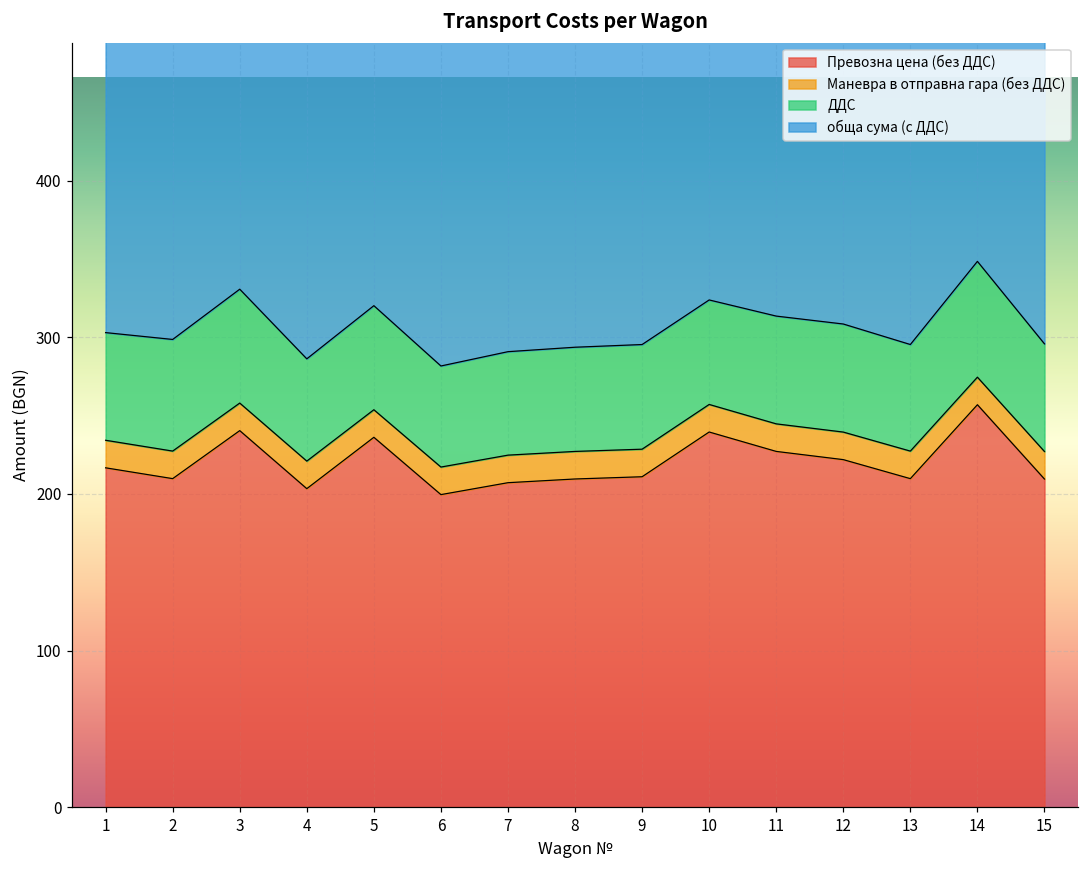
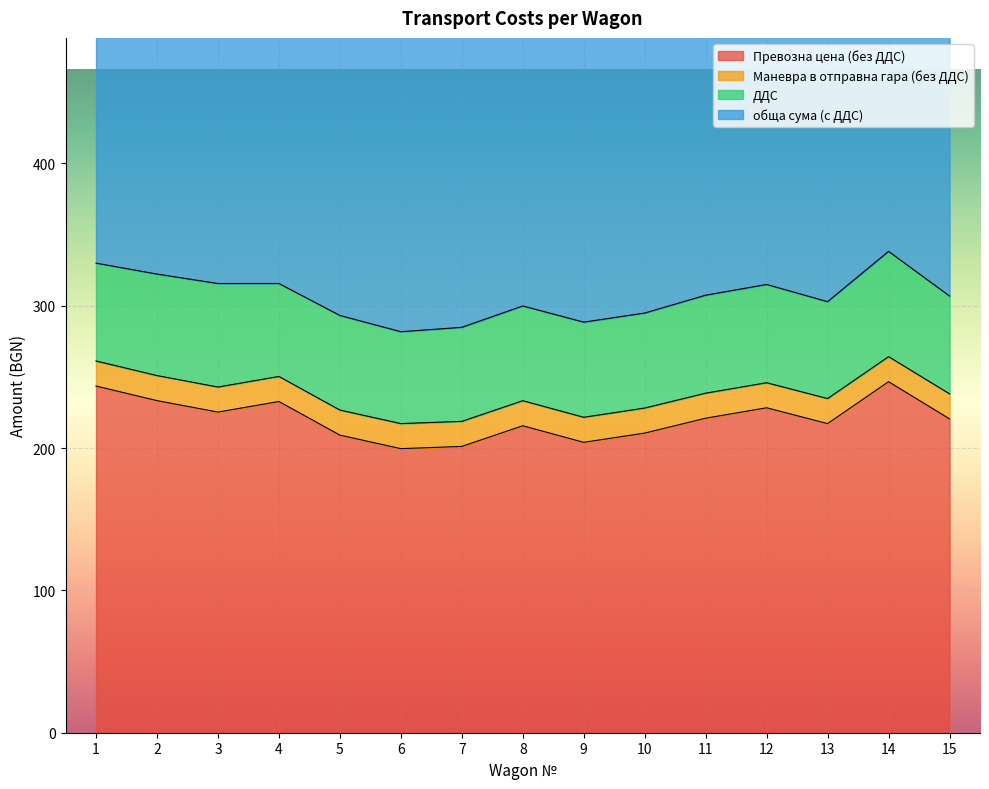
  {
    "Превозна цена (без ДДС)": {
-     "1": 217,
-     "2": 210,
-     "3": 240,
-     "4": 203,
-     "5": 236,
+     "1": 244,
+     "2": 233,
+     "3": 225,
+     "4": 233,
+     "5": 209,
      "6": 200,
-     "7": 207,
-     "8": 210,
-     "9": 211,
-     "10": 240,
-     "11": 227,
-     "12": 222,
-     "13": 210,
-     "14": 257,
-     "15": 210
+     "7": 201,
+     "8": 216,
+     "9": 204,
+     "10": 211,
+     "11": 221,
+     "12": 228,
+     "13": 217,
+     "14": 247,
+     "15": 221
    },
    "Маневра в отправна гара (без ДДС)": {
      "1": 18,
      "2": 18,
      "3": 18,
      "4": 18,
      "5": 18,
      "6": 18,
      "7": 18,
      "8": 18,
      "9": 18,
      "10": 18,
      "11": 18,
      "12": 18,
      "13": 18,
      "14": 18,
      "15": 18
    },
    "ДДС": {
      "1": 69,
      "2": 71,
      "3": 73,
      "4": 65,
      "5": 66,
      "6": 65,
      "7": 66,
      "8": 67,
      "9": 67,
      "10": 67,
      "11": 69,
      "12": 69,
      "13": 68,
      "14": 74,
      "15": 69
    }
  }
